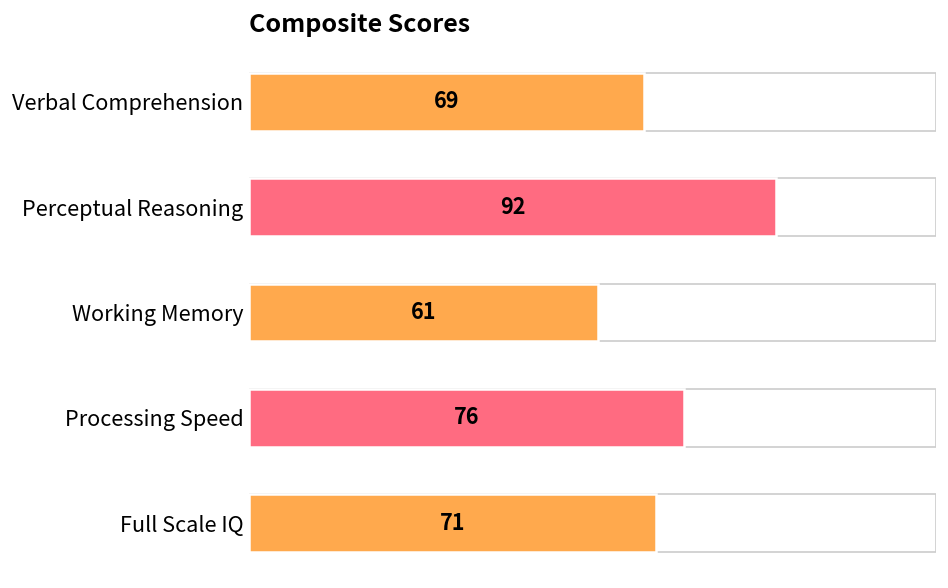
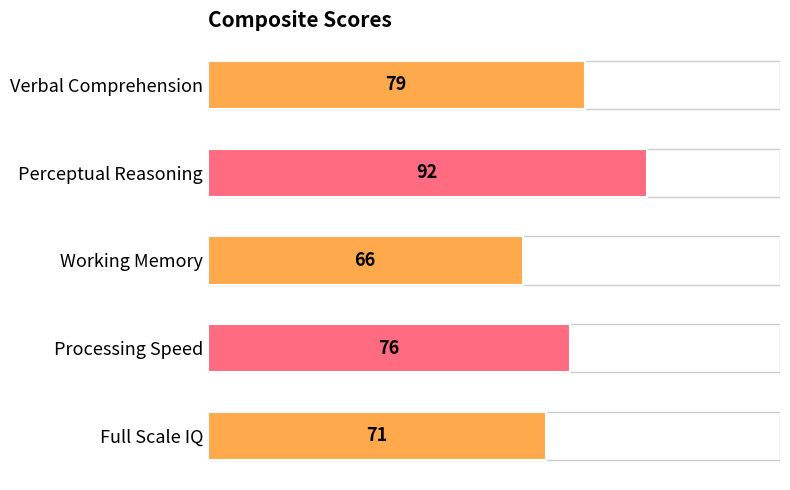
  {
-   "Verbal Comprehension": 69,
+   "Verbal Comprehension": 79,
    "Perceptual Reasoning": 92,
-   "Working Memory": 61,
+   "Working Memory": 66,
    "Processing Speed": 76,
    "Full Scale IQ": 71
  }
